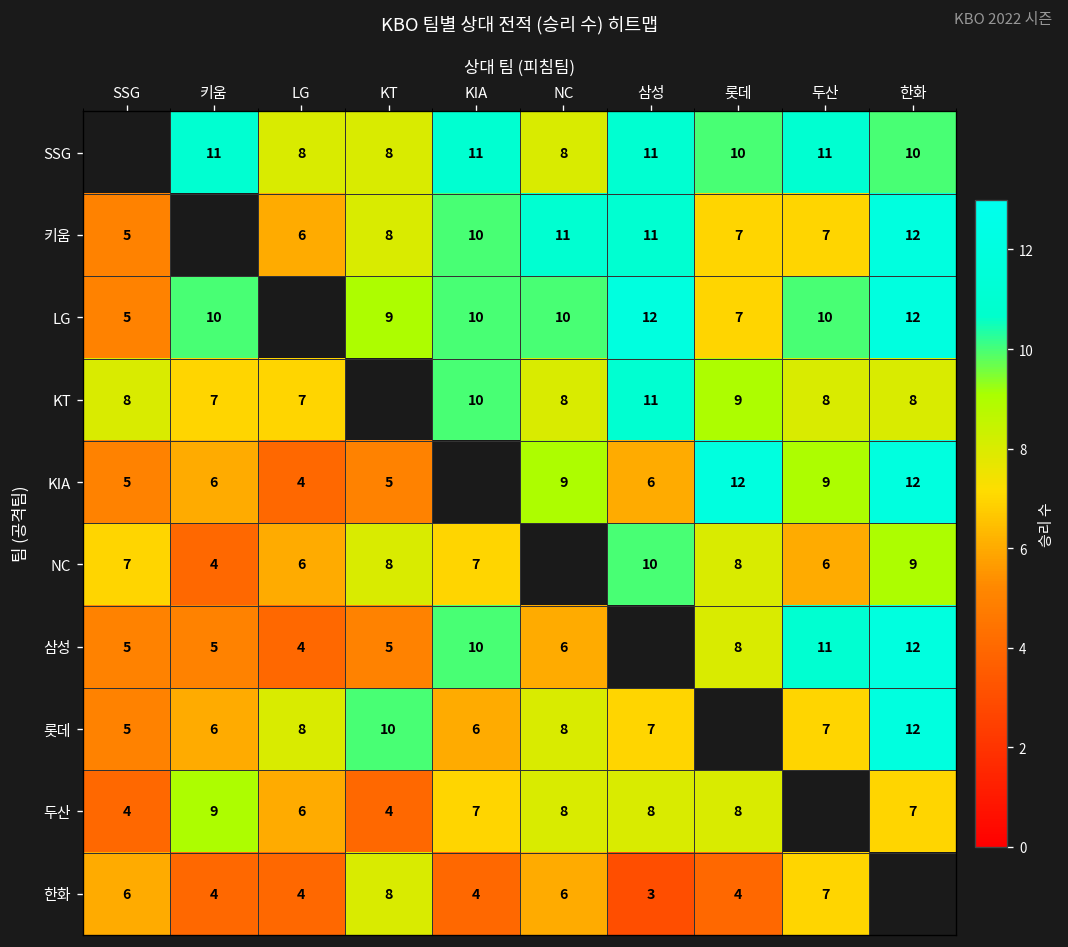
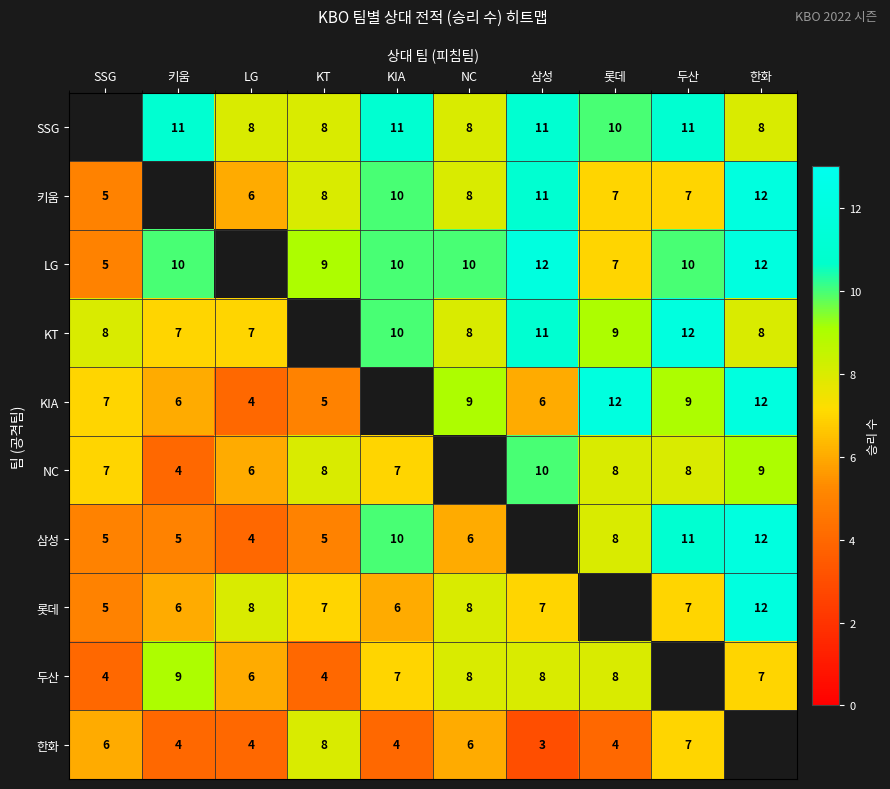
  {
    "SSG": {
      "키움": 11,
      "LG": 8,
      "KT": 8,
      "KIA": 11,
      "NC": 8,
      "삼성": 11,
      "롯데": 10,
      "두산": 11,
-     "한화": 10
+     "한화": 8
    },
    "키움": {
      "SSG": 5,
      "LG": 6,
      "KT": 8,
      "KIA": 10,
-     "NC": 11,
+     "NC": 8,
      "삼성": 11,
      "롯데": 7,
      "두산": 7,
      "한화": 12
    },
    "LG": {
      "SSG": 5,
      "키움": 10,
      "KT": 9,
      "KIA": 10,
      "NC": 10,
      "삼성": 12,
      "롯데": 7,
      "두산": 10,
      "한화": 12
    },
    "KT": {
      "SSG": 8,
      "키움": 7,
      "LG": 7,
      "KIA": 10,
      "NC": 8,
      "삼성": 11,
      "롯데": 9,
-     "두산": 8,
+     "두산": 12,
      "한화": 8
    },
    "KIA": {
-     "SSG": 5,
+     "SSG": 7,
      "키움": 6,
      "LG": 4,
      "KT": 5,
      "NC": 9,
      "삼성": 6,
      "롯데": 12,
      "두산": 9,
      "한화": 12
    },
    "NC": {
      "SSG": 7,
      "키움": 4,
      "LG": 6,
      "KT": 8,
      "KIA": 7,
      "삼성": 10,
      "롯데": 8,
-     "두산": 6,
+     "두산": 8,
      "한화": 9
    },
    "삼성": {
      "SSG": 5,
      "키움": 5,
      "LG": 4,
      "KT": 5,
      "KIA": 10,
      "NC": 6,
      "롯데": 8,
      "두산": 11,
      "한화": 12
    },
    "롯데": {
      "SSG": 5,
      "키움": 6,
      "LG": 8,
-     "KT": 10,
+     "KT": 7,
      "KIA": 6,
      "NC": 8,
      "삼성": 7,
      "두산": 7,
      "한화": 12
    },
    "두산": {
      "SSG": 4,
      "키움": 9,
      "LG": 6,
      "KT": 4,
      "KIA": 7,
      "NC": 8,
      "삼성": 8,
      "롯데": 8,
      "한화": 7
    },
    "한화": {
      "SSG": 6,
      "키움": 4,
      "LG": 4,
      "KT": 8,
      "KIA": 4,
      "NC": 6,
      "삼성": 3,
      "롯데": 4,
      "두산": 7
    }
  }
